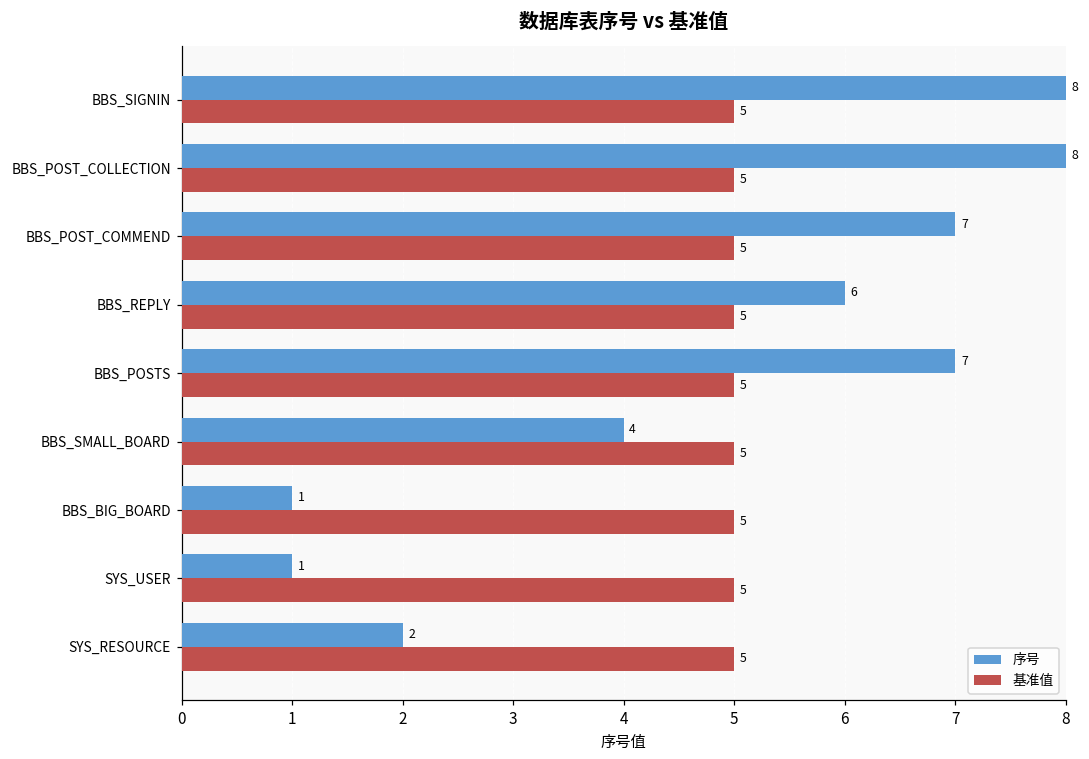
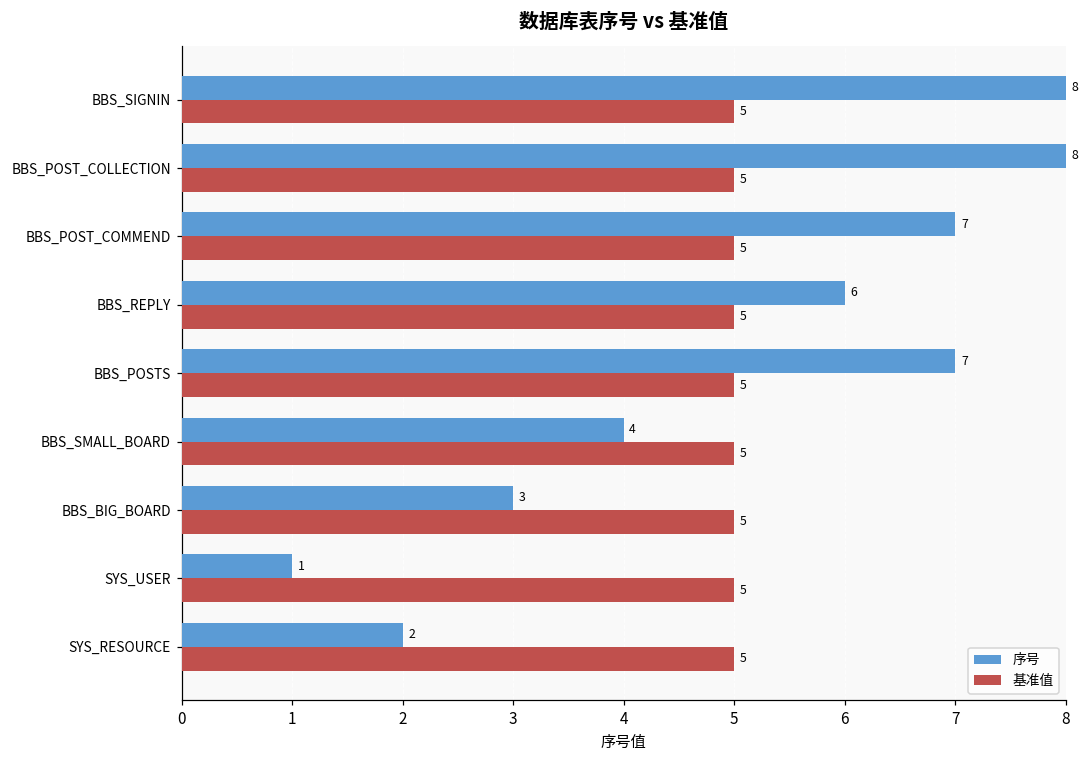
  {
    "序号": {
      "BBS_SIGNIN": 8,
      "BBS_POST_COLLECTION": 8,
      "BBS_POST_COMMEND": 7,
      "BBS_REPLY": 6,
      "BBS_POSTS": 7,
      "BBS_SMALL_BOARD": 4,
-     "BBS_BIG_BOARD": 1,
+     "BBS_BIG_BOARD": 3,
      "SYS_USER": 1,
      "SYS_RESOURCE": 2
    },
    "基准值": {
      "BBS_SIGNIN": 5,
      "BBS_POST_COLLECTION": 5,
      "BBS_POST_COMMEND": 5,
      "BBS_REPLY": 5,
      "BBS_POSTS": 5,
      "BBS_SMALL_BOARD": 5,
      "BBS_BIG_BOARD": 5,
      "SYS_USER": 5,
      "SYS_RESOURCE": 5
    }
  }
